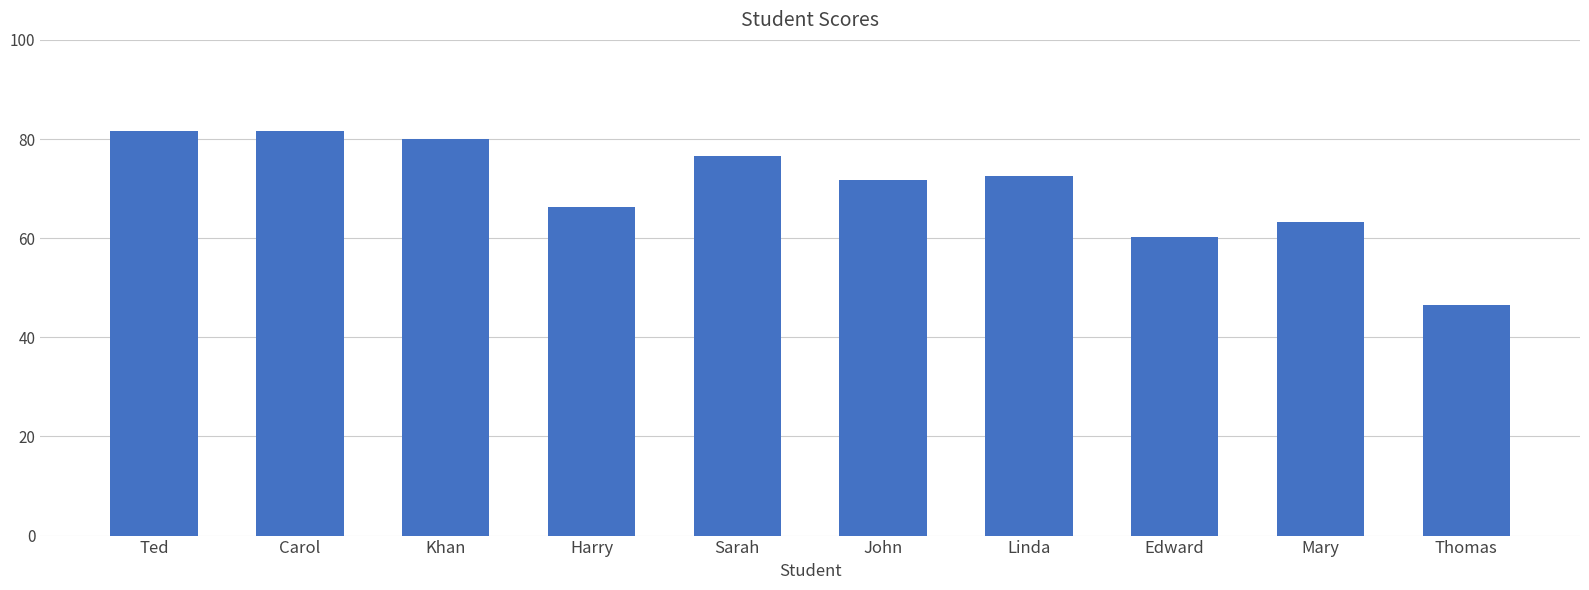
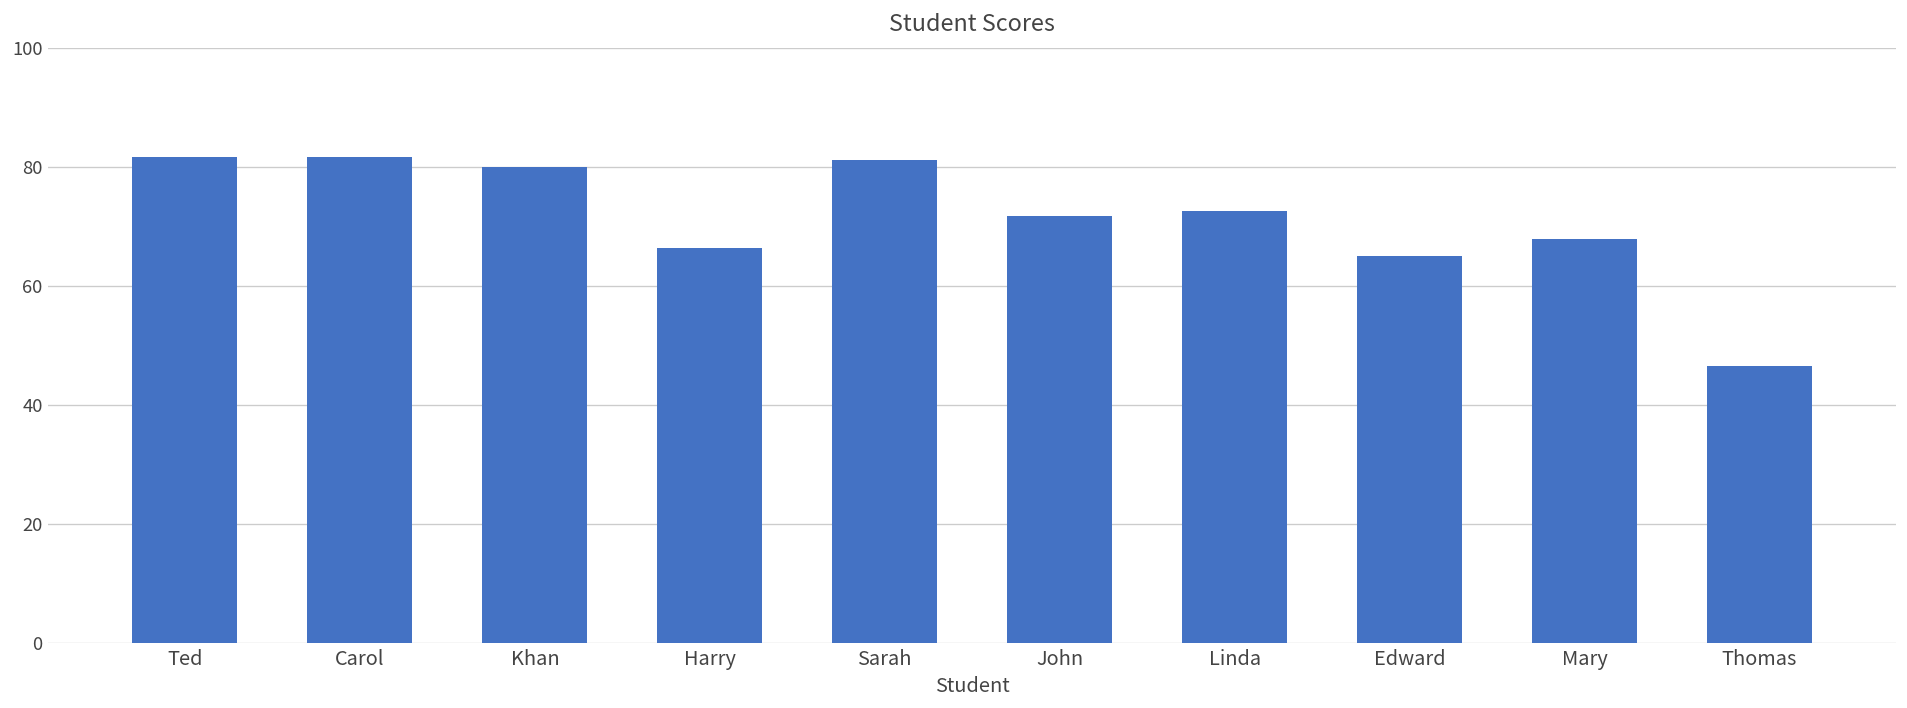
  {
    "Ted": 82,
    "Carol": 82,
    "Khan": 80,
    "Harry": 66,
-   "Sarah": 77,
+   "Sarah": 81,
    "John": 72,
    "Linda": 73,
-   "Edward": 60,
-   "Mary": 63,
+   "Edward": 65,
+   "Mary": 68,
    "Thomas": 47
  }
